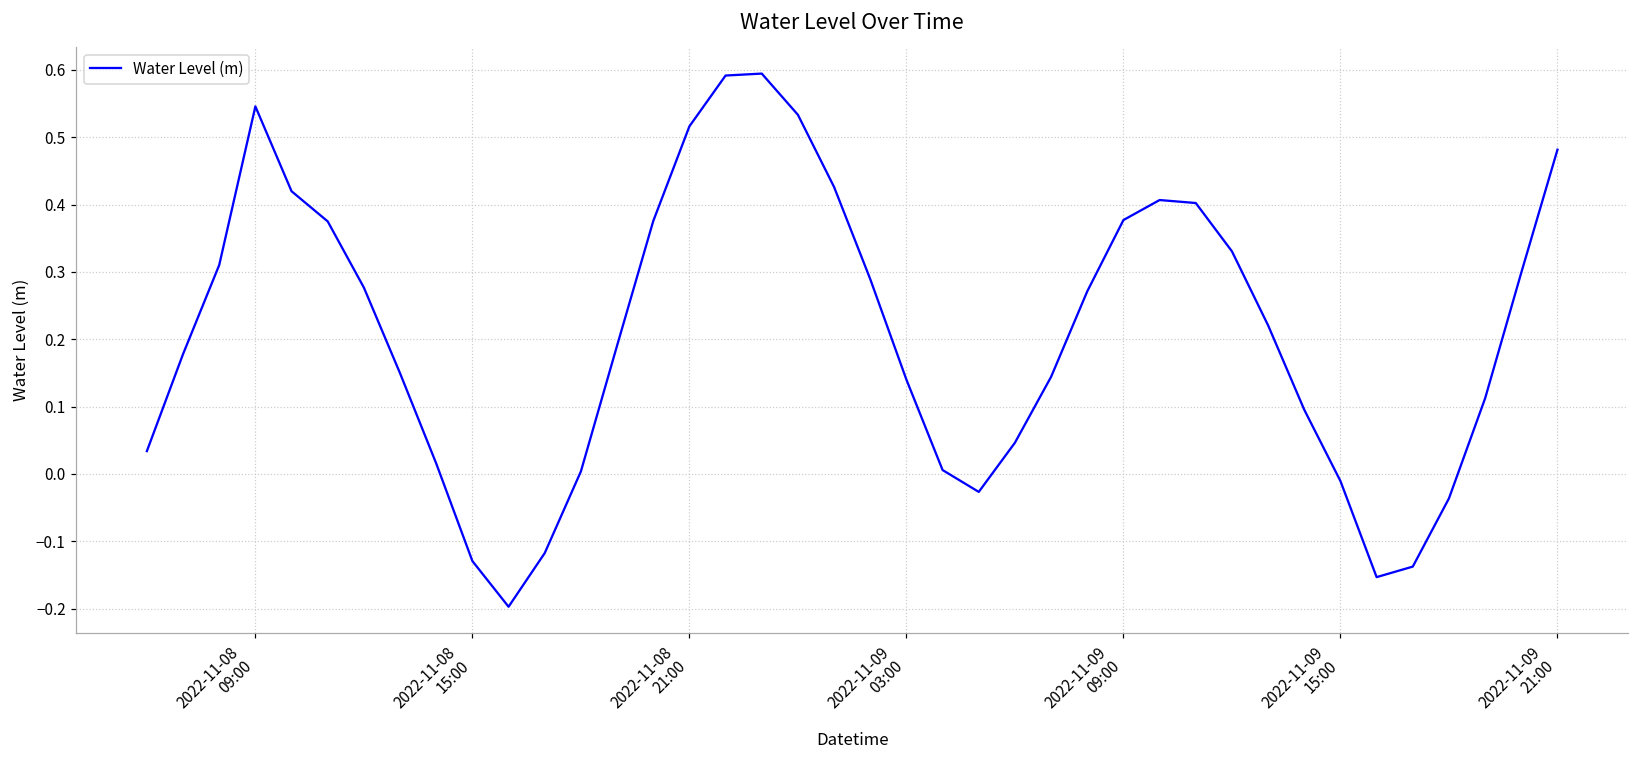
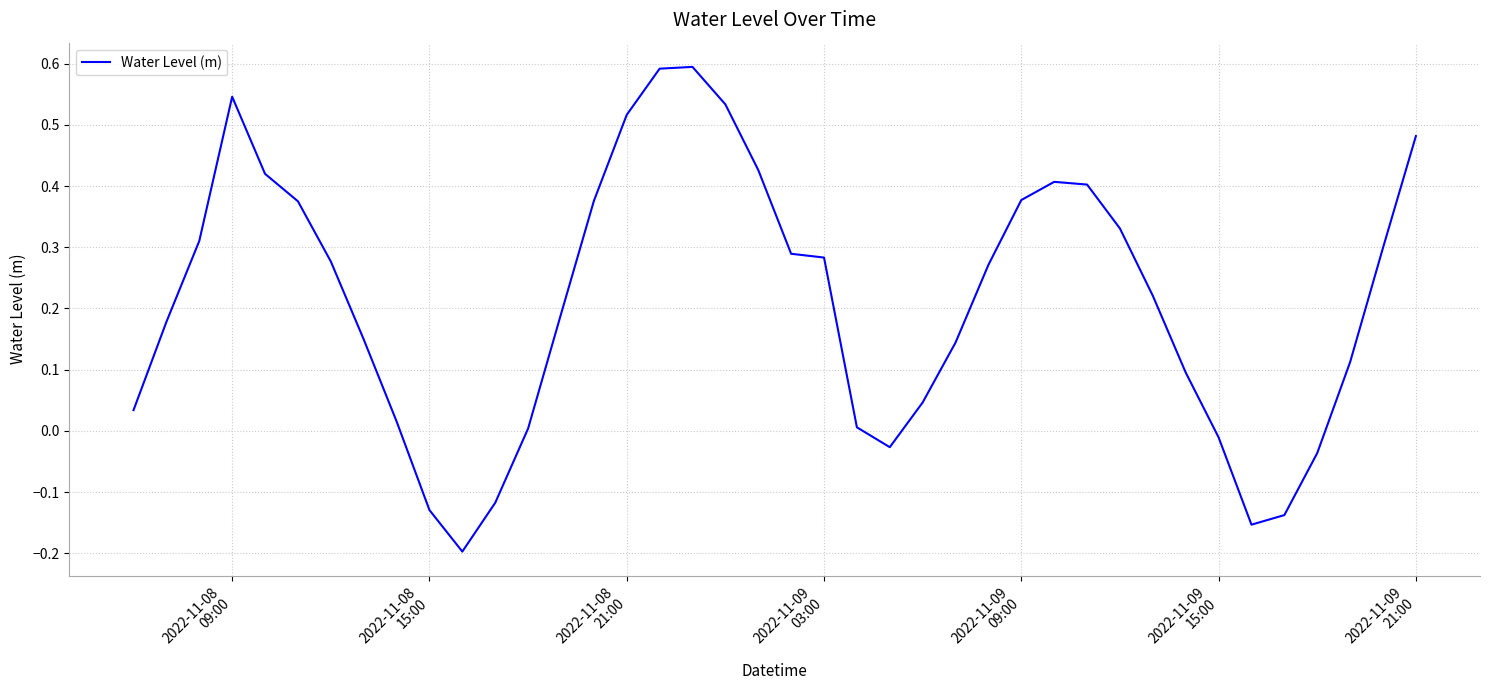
  {
    "2022-11-08 09:00": 0.55,
    "2022-11-08 15:00": -0.13,
    "2022-11-08 21:00": 0.52,
-   "2022-11-09 03:00": 0.14,
+   "2022-11-09 03:00": 0.28,
    "2022-11-09 09:00": 0.38,
    "2022-11-09 15:00": -0.01,
    "2022-11-09 21:00": 0.48
  }
